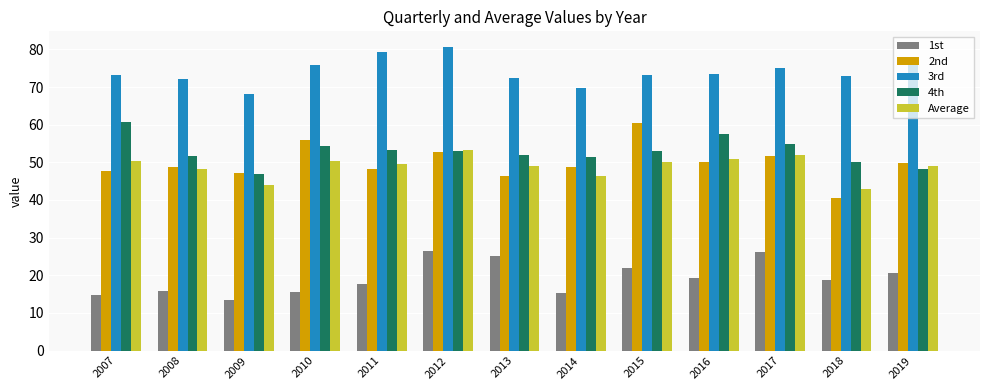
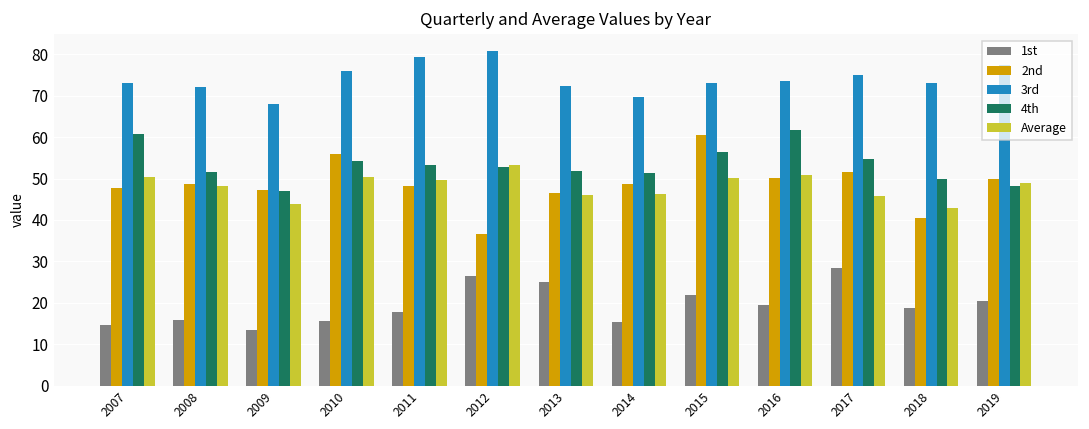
  {
    "1st": {
      "2007": 15,
      "2008": 16,
      "2009": 13,
      "2010": 16,
      "2011": 18,
      "2012": 26,
      "2013": 25,
      "2014": 15,
      "2015": 22,
      "2016": 19,
-     "2017": 26,
+     "2017": 28,
      "2018": 19,
      "2019": 21
    },
    "2nd": {
      "2007": 48,
      "2008": 49,
      "2009": 47,
      "2010": 56,
      "2011": 48,
-     "2012": 53,
+     "2012": 37,
      "2013": 46,
      "2014": 49,
      "2015": 61,
      "2016": 50,
      "2017": 52,
      "2018": 40,
      "2019": 50
    },
    "3rd": {
      "2007": 73,
      "2008": 72,
      "2009": 68,
      "2010": 76,
      "2011": 79,
      "2012": 81,
      "2013": 72,
      "2014": 70,
      "2015": 73,
      "2016": 74,
      "2017": 75,
      "2018": 73
    },
    "4th": {
      "2007": 61,
      "2008": 52,
      "2009": 47,
      "2010": 54,
      "2011": 53,
      "2012": 53,
      "2013": 52,
      "2014": 51,
-     "2015": 53,
-     "2016": 58,
+     "2015": 56,
+     "2016": 62,
      "2017": 55,
      "2018": 50,
      "2019": 48
    },
    "Average": {
      "2007": 50,
      "2008": 48,
      "2009": 44,
      "2010": 50,
      "2011": 50,
      "2012": 53,
-     "2013": 49,
+     "2013": 46,
      "2014": 46,
      "2015": 50,
      "2016": 51,
-     "2017": 52,
+     "2017": 46,
      "2018": 43,
      "2019": 49
    }
  }
